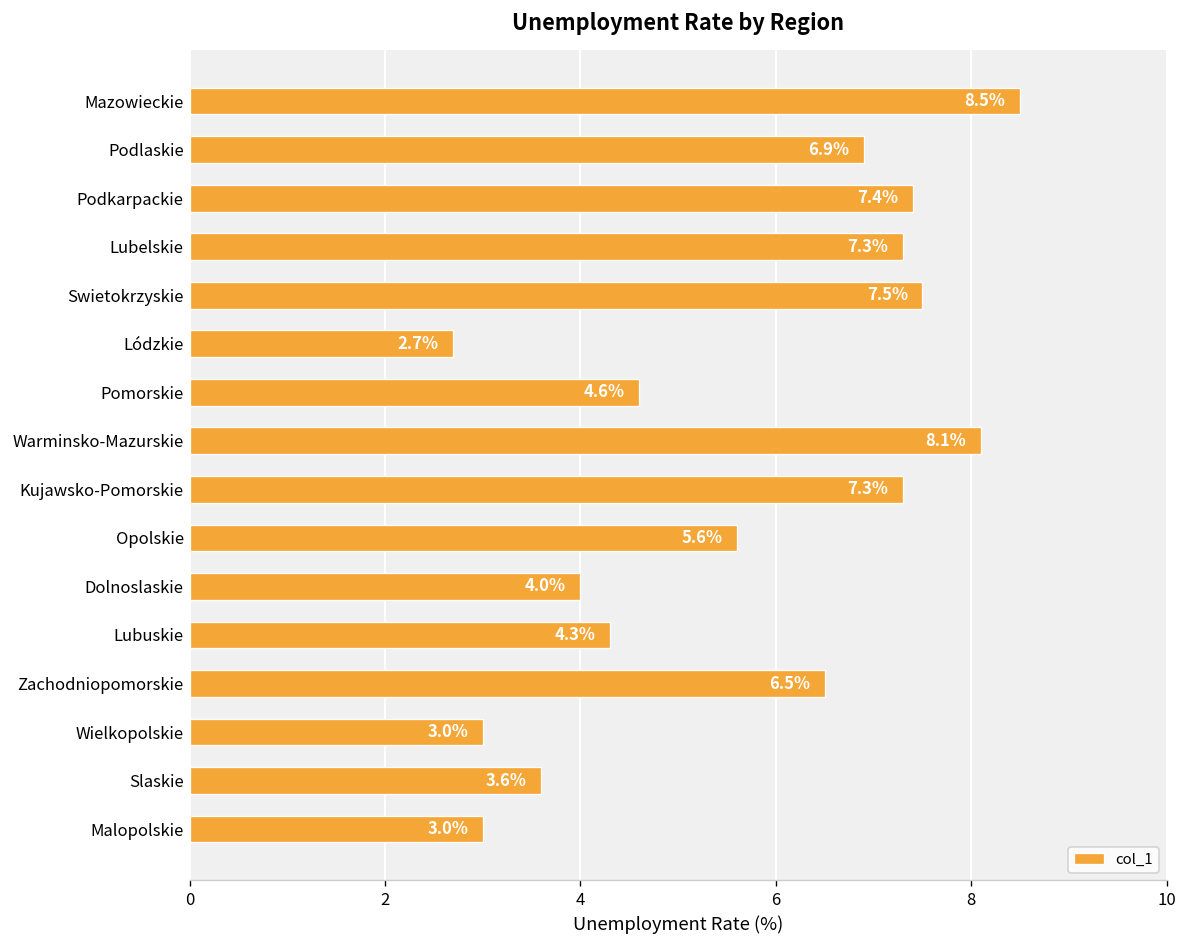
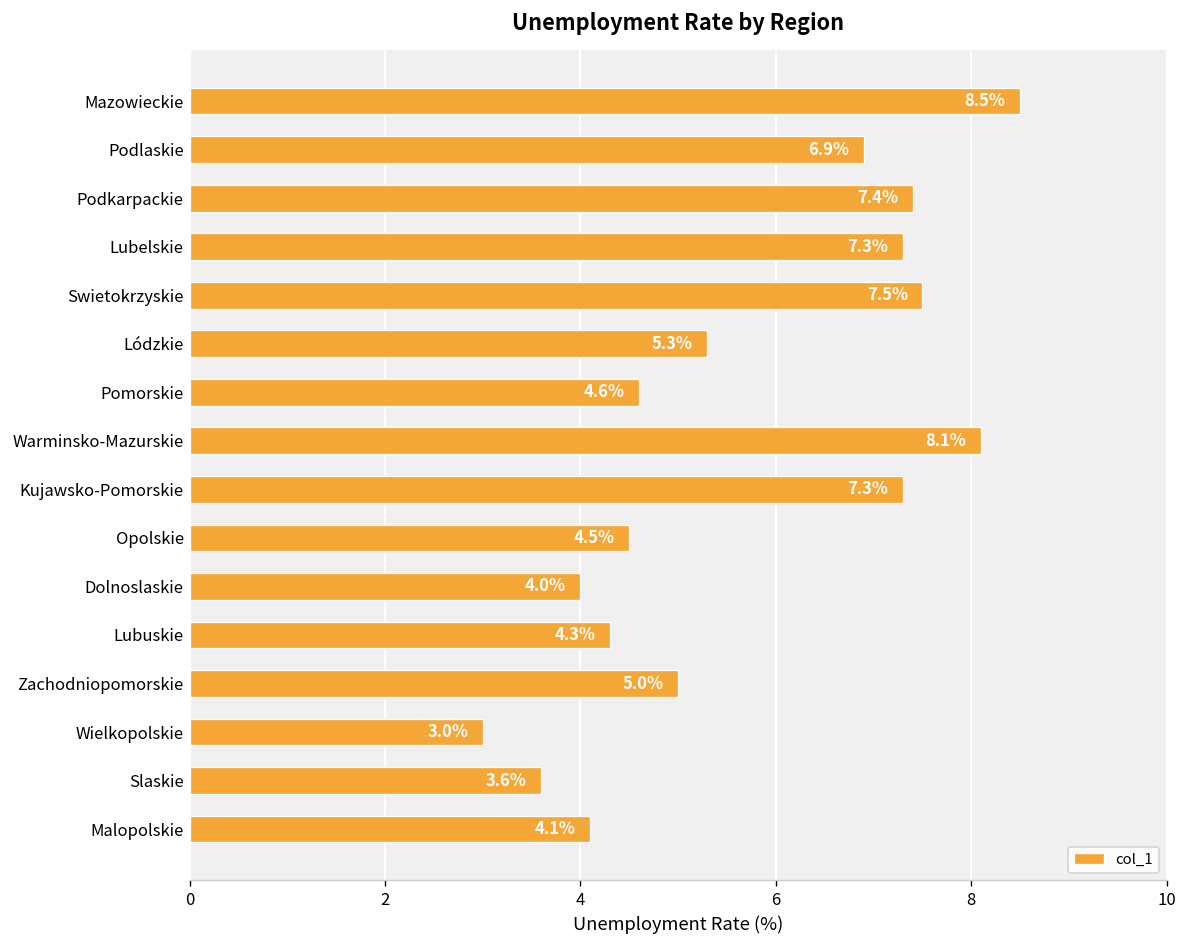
  {
    "Mazowieckie": "8.5%",
    "Podlaskie": "6.9%",
    "Podkarpackie": "7.4%",
    "Lubelskie": "7.3%",
    "Swietokrzyskie": "7.5%",
-   "Lódzkie": "2.7%",
+   "Lódzkie": "5.3%",
    "Pomorskie": "4.6%",
    "Warminsko-Mazurskie": "8.1%",
    "Kujawsko-Pomorskie": "7.3%",
-   "Opolskie": "5.6%",
+   "Opolskie": "4.5%",
    "Dolnoslaskie": "4.0%",
    "Lubuskie": "4.3%",
-   "Zachodniopomorskie": "6.5%",
+   "Zachodniopomorskie": "5.0%",
    "Wielkopolskie": "3.0%",
    "Slaskie": "3.6%",
-   "Malopolskie": "3.0%"
+   "Malopolskie": "4.1%"
  }
